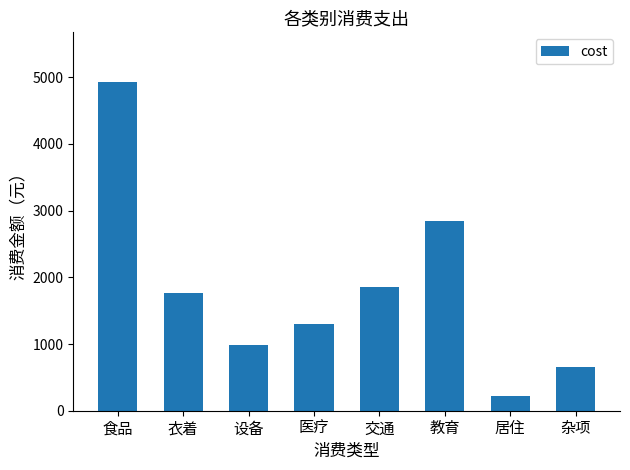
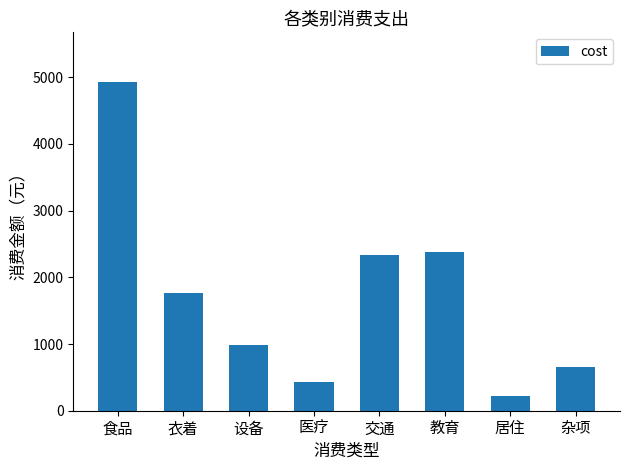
  {
    "食品": 4900,
    "衣着": 1800,
    "设备": 1000,
-   "医疗": 1300,
-   "交通": 1800,
-   "教育": 2800,
+   "医疗": 400,
+   "交通": 2300,
+   "教育": 2400,
    "居住": 200,
    "杂项": 600
  }
